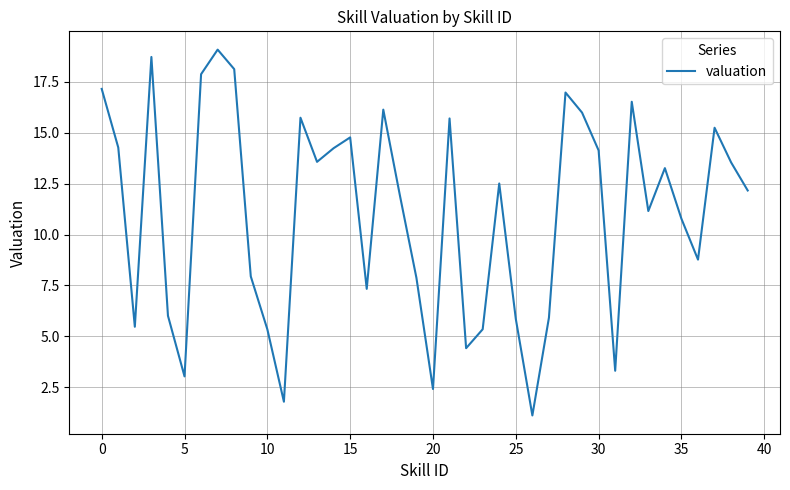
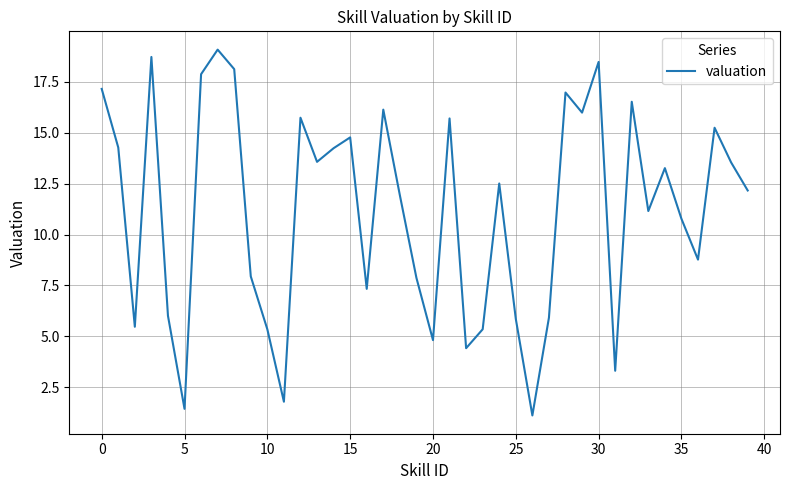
  {
    "0": 17.2,
-   "5": 3.0,
+   "5": 1.4,
    "10": 5.3,
    "15": 14.8,
-   "20": 2.4,
+   "20": 4.8,
    "25": 5.9,
-   "30": 14.1,
+   "30": 18.5,
    "35": 10.8
  }
